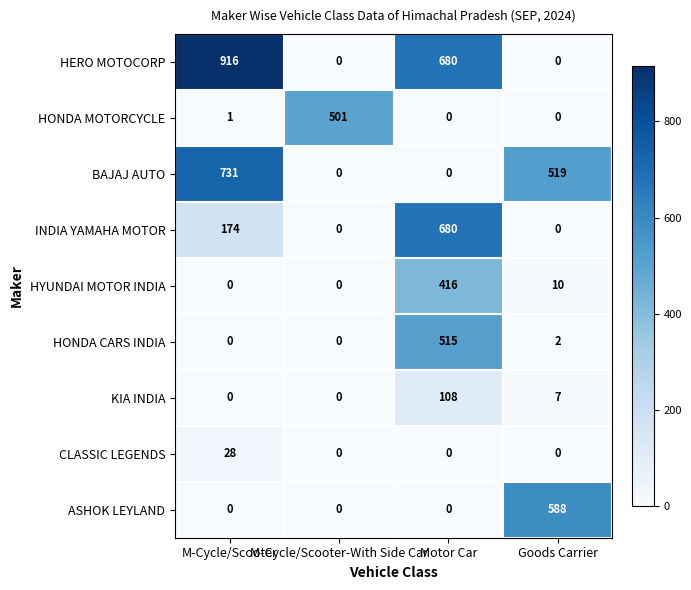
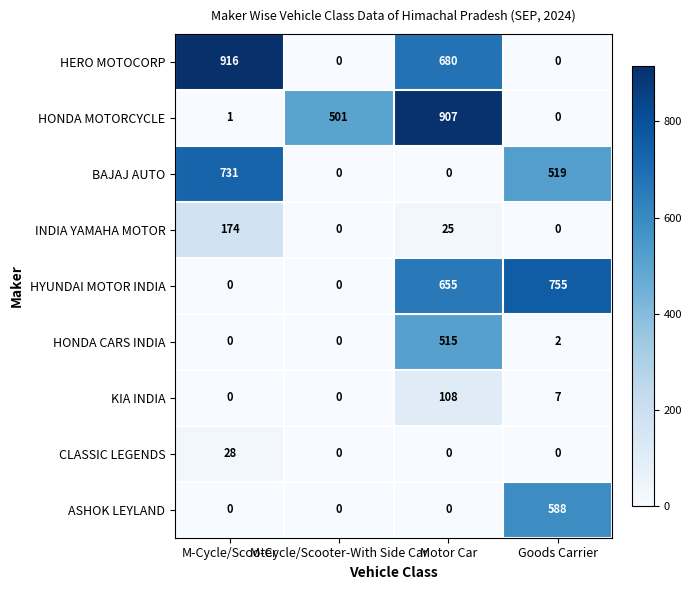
  {
    "HERO MOTOCORP": {
      "Motor Car": 680,
      "Goods Carrier": 0
    },
    "HONDA MOTORCYCLE": {
-     "Motor Car": 0,
+     "Motor Car": 907,
      "Goods Carrier": 0
    },
    "BAJAJ AUTO": {
      "Motor Car": 0,
      "Goods Carrier": 519
    },
    "INDIA YAMAHA MOTOR": {
-     "Motor Car": 680,
+     "Motor Car": 25,
      "Goods Carrier": 0
    },
    "HYUNDAI MOTOR INDIA": {
-     "Motor Car": 416,
-     "Goods Carrier": 10
+     "Motor Car": 655,
+     "Goods Carrier": 755
    },
    "HONDA CARS INDIA": {
      "Motor Car": 515,
      "Goods Carrier": 2
    },
    "KIA INDIA": {
      "Motor Car": 108,
      "Goods Carrier": 7
    },
    "CLASSIC LEGENDS": {
      "Motor Car": 0,
      "Goods Carrier": 0
    },
    "ASHOK LEYLAND": {
      "Motor Car": 0,
      "Goods Carrier": 588
    }
  }
